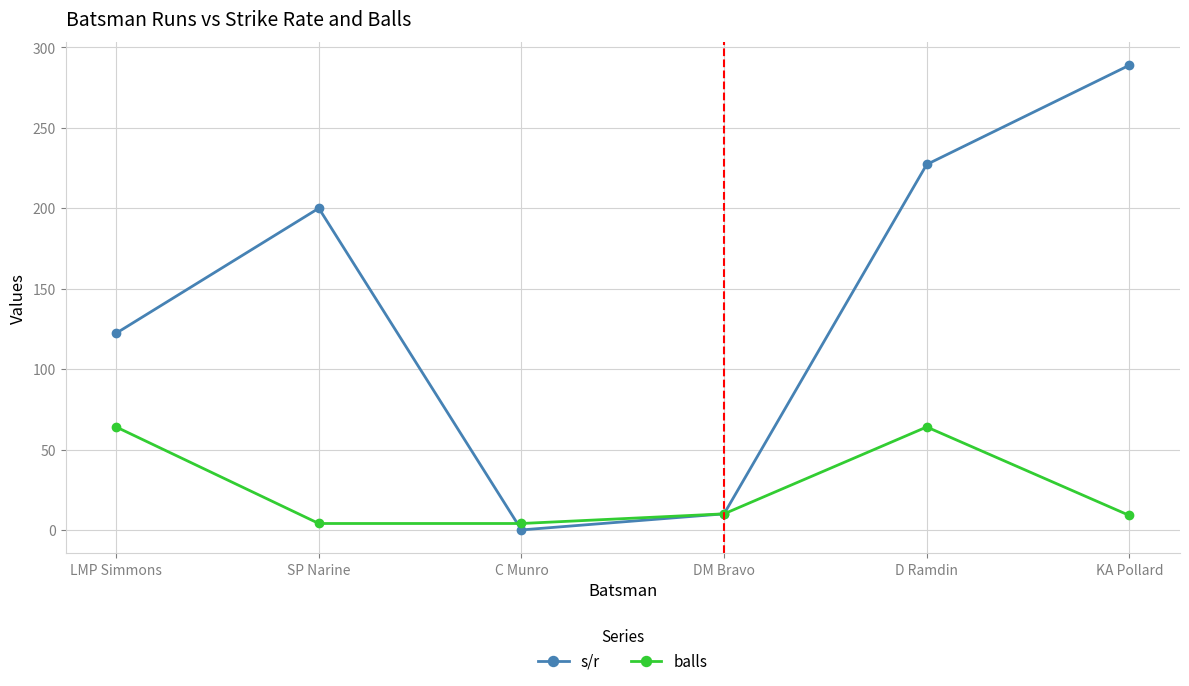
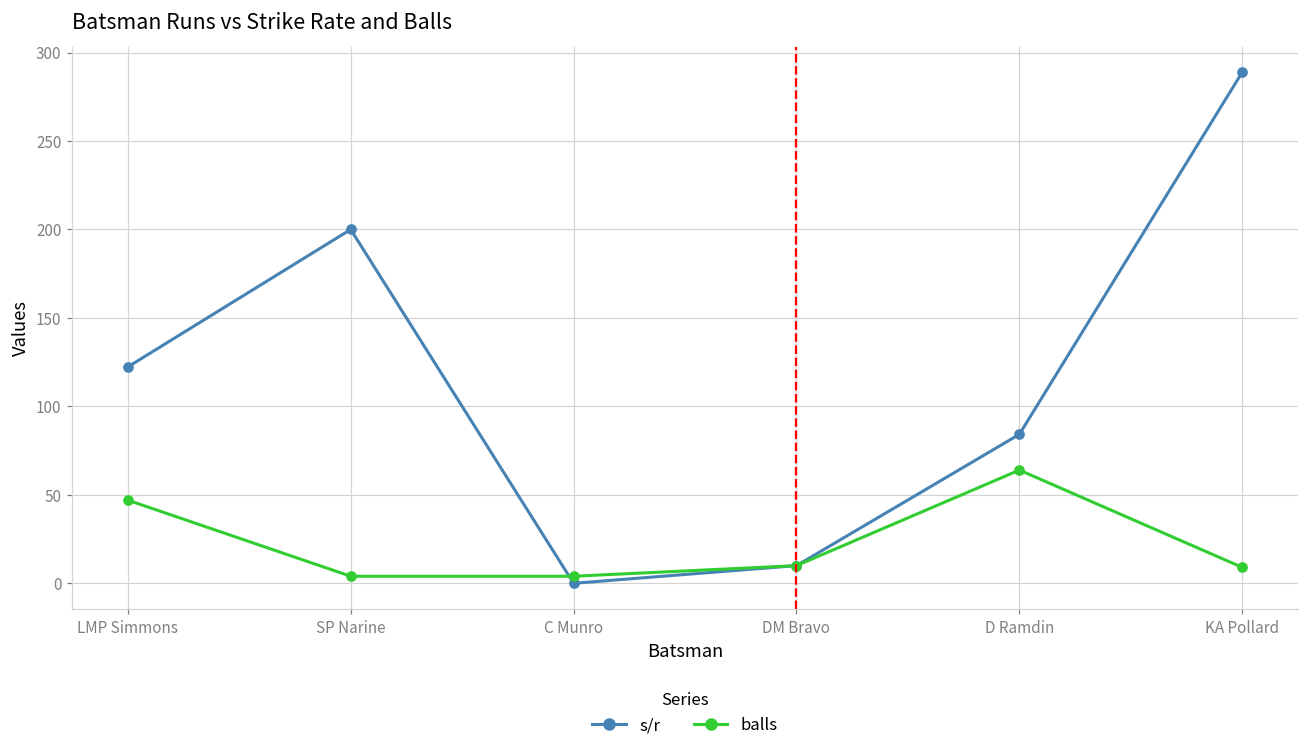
  {
    "s/r": {
      "LMP Simmons": 122,
      "SP Narine": 200,
      "C Munro": 0,
-     "D Ramdin": 227,
+     "D Ramdin": 84,
      "KA Pollard": 289
    },
    "balls": {
-     "LMP Simmons": 64,
+     "LMP Simmons": 47,
      "SP Narine": 4,
      "C Munro": 4,
      "D Ramdin": 64,
      "KA Pollard": 9
    }
  }
